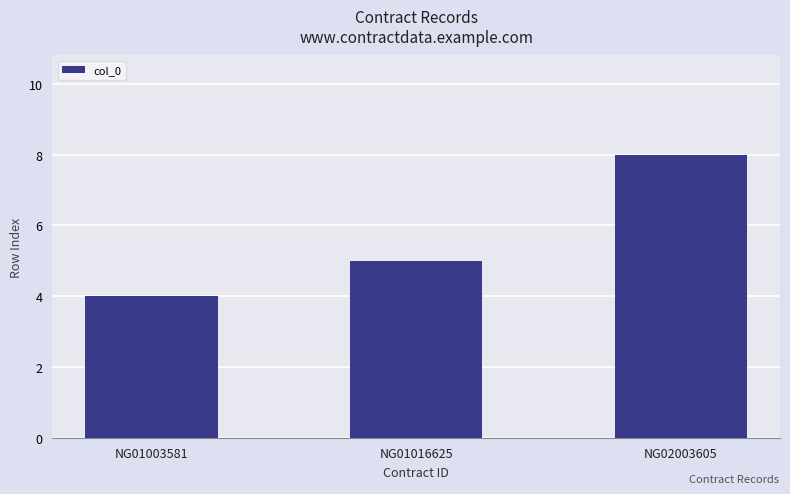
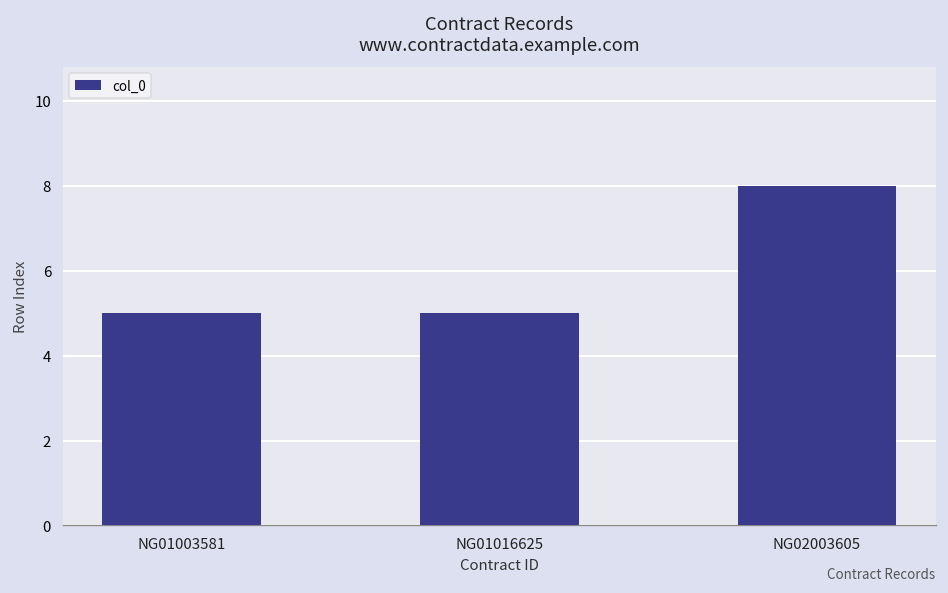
  {
-   "NG01003581": 4,
+   "NG01003581": 5,
    "NG01016625": 5,
    "NG02003605": 8
  }
